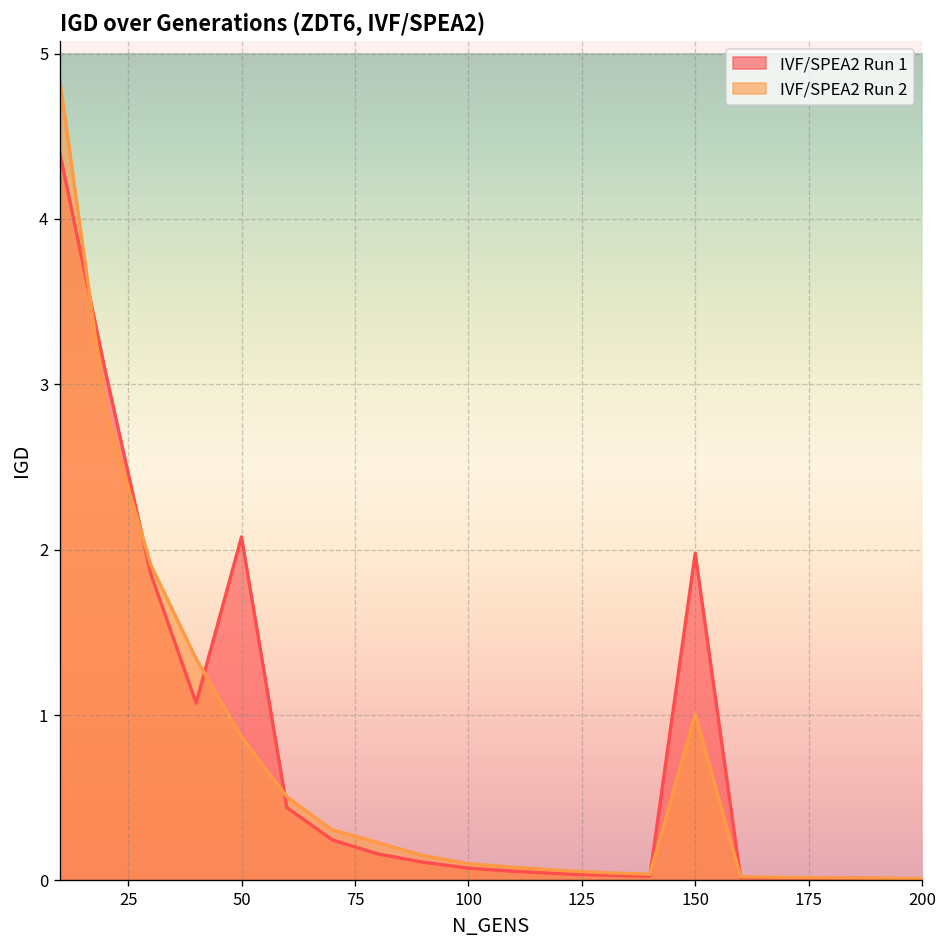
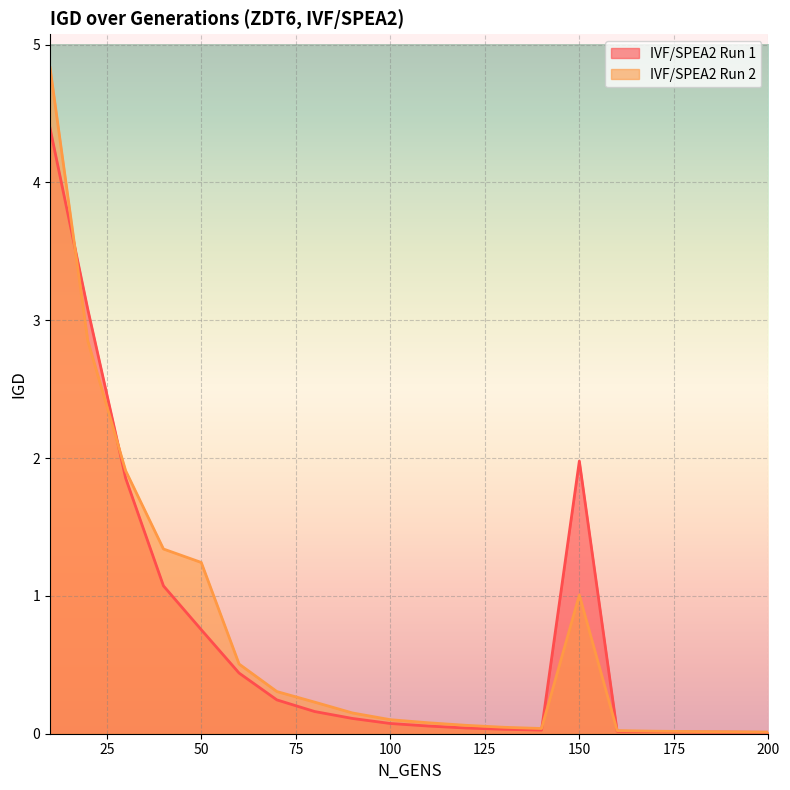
  {
    "IVF/SPEA2 Run 1": {
-     "50": 2.08,
+     "50": 0.75,
      "100": 0.07,
      "150": 1.98
    },
    "IVF/SPEA2 Run 2": {
-     "50": 0.87,
+     "50": 1.24,
      "100": 0.10,
      "150": 1.01
    }
  }
